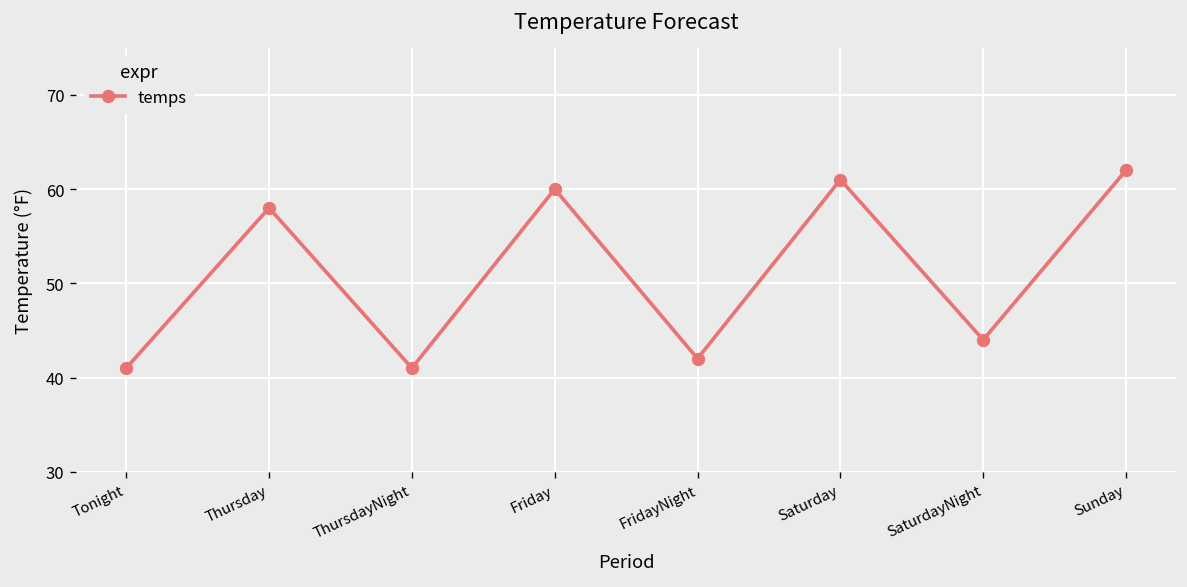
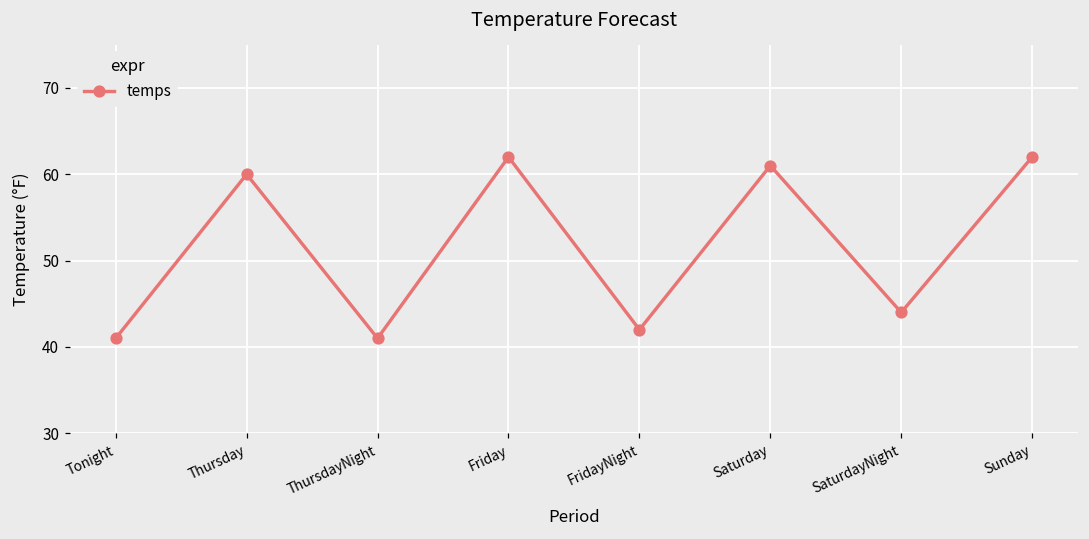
  {
    "Tonight": 41,
-   "Thursday": 58,
+   "Thursday": 60,
    "ThursdayNight": 41,
-   "Friday": 60,
+   "Friday": 62,
    "FridayNight": 42,
    "Saturday": 61,
    "SaturdayNight": 44,
    "Sunday": 62
  }
